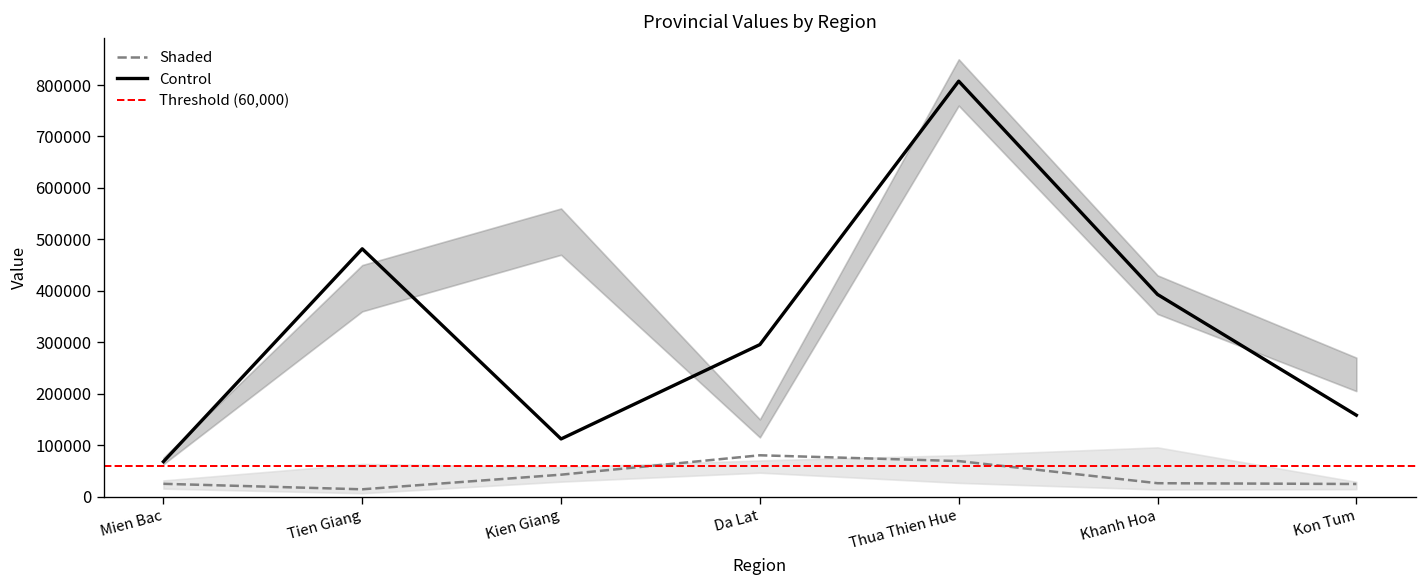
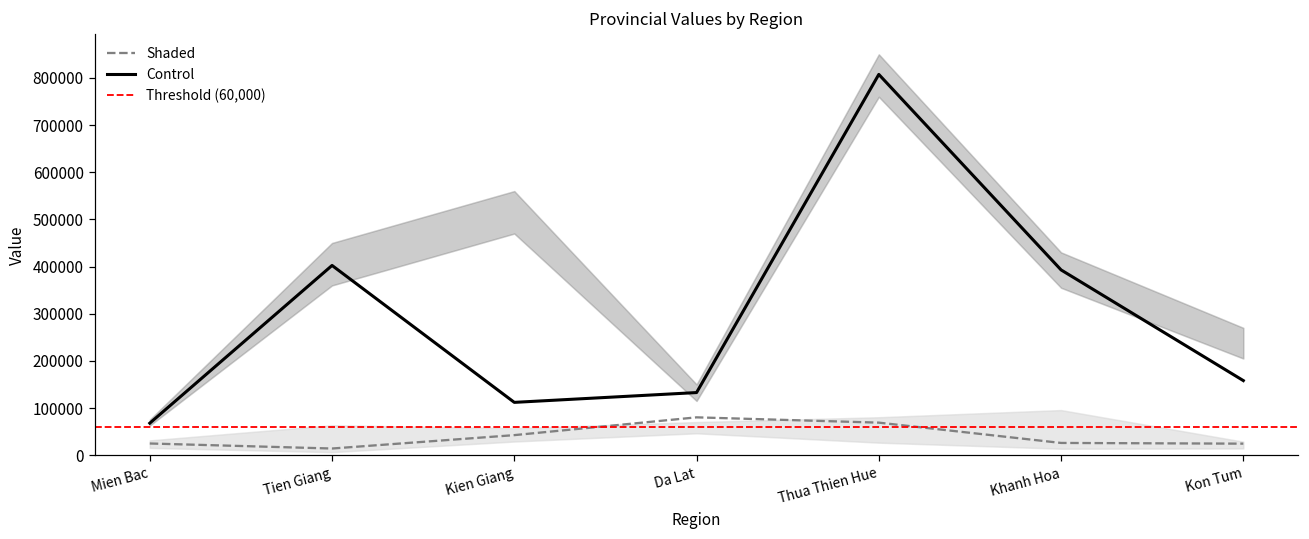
  {
    "Control": {
      "Mien Bac": 70000,
-     "Tien Giang": 480000,
+     "Tien Giang": 400000,
      "Kien Giang": 110000,
-     "Da Lat": 300000,
+     "Da Lat": 130000,
      "Thua Thien Hue": 810000,
      "Khanh Hoa": 390000,
      "Kon Tum": 160000
    }
  }
